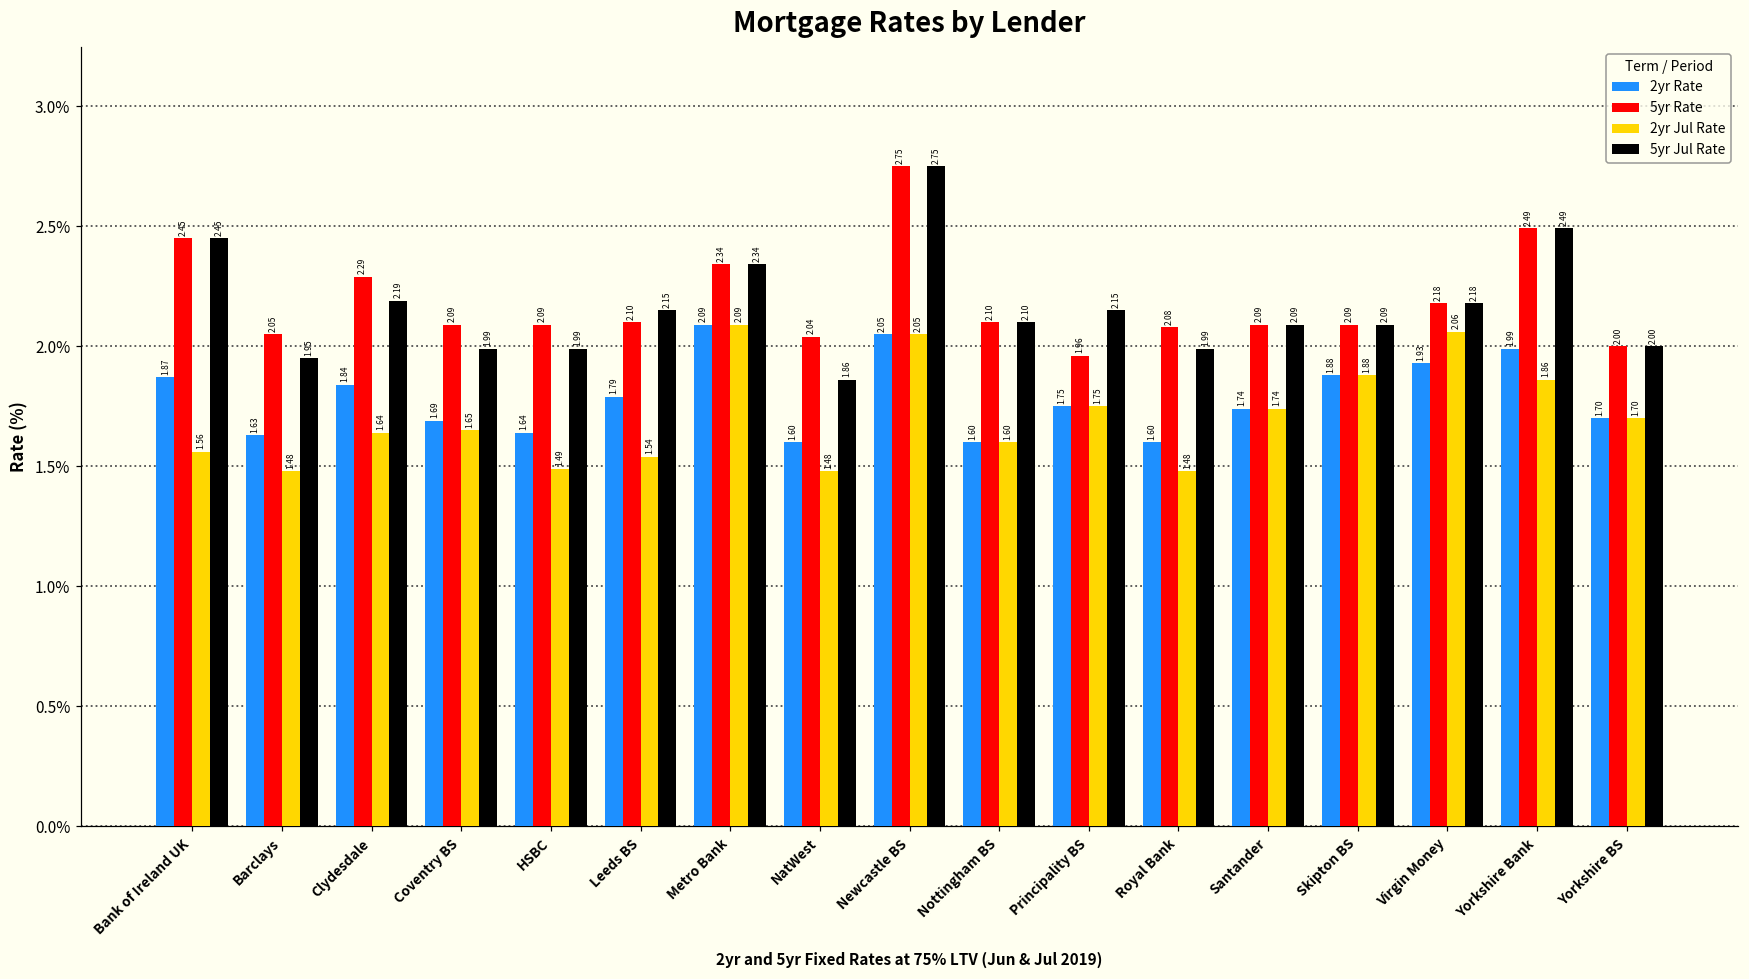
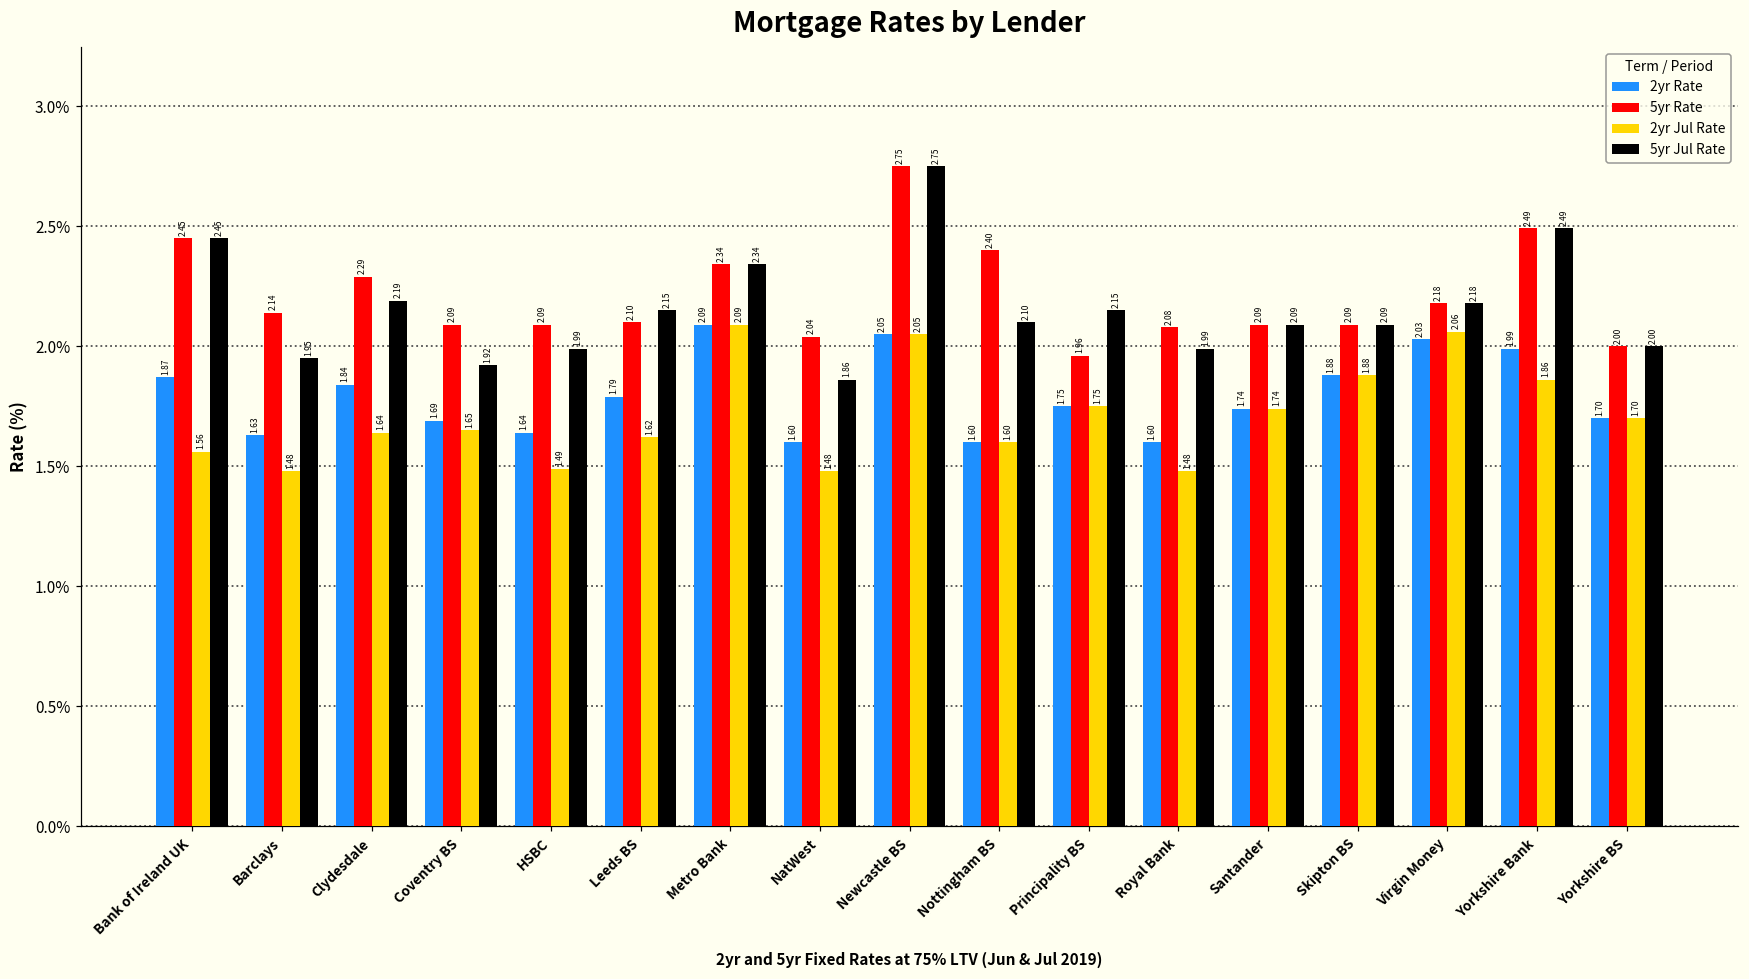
  {
    "2yr Rate": {
      "Bank of Ireland UK": 1.87,
      "Barclays": 1.63,
      "Clydesdale": 1.84,
      "Coventry BS": 1.69,
      "HSBC": 1.64,
      "Leeds BS": 1.79,
      "Metro Bank": 2.09,
      "NatWest": 1.60,
      "Newcastle BS": 2.05,
      "Nottingham BS": 1.60,
      "Principality BS": 1.75,
      "Royal Bank": 1.60,
      "Santander": 1.74,
      "Skipton BS": 1.88,
-     "Virgin Money": 1.93,
+     "Virgin Money": 2.03,
      "Yorkshire Bank": 1.99,
      "Yorkshire BS": 1.70
    },
    "5yr Rate": {
      "Bank of Ireland UK": 2.45,
-     "Barclays": 2.05,
+     "Barclays": 2.14,
      "Clydesdale": 2.29,
      "Coventry BS": 2.09,
      "HSBC": 2.09,
      "Leeds BS": 2.10,
      "Metro Bank": 2.34,
      "NatWest": 2.04,
      "Newcastle BS": 2.75,
-     "Nottingham BS": 2.10,
+     "Nottingham BS": 2.40,
      "Principality BS": 1.96,
      "Royal Bank": 2.08,
      "Santander": 2.09,
      "Skipton BS": 2.09,
      "Virgin Money": 2.18,
      "Yorkshire Bank": 2.49,
      "Yorkshire BS": 2.00
    },
    "2yr Jul Rate": {
      "Bank of Ireland UK": 1.56,
      "Barclays": 1.48,
      "Clydesdale": 1.64,
      "Coventry BS": 1.65,
      "HSBC": 1.49,
-     "Leeds BS": 1.54,
+     "Leeds BS": 1.62,
      "Metro Bank": 2.09,
      "NatWest": 1.48,
      "Newcastle BS": 2.05,
      "Nottingham BS": 1.60,
      "Principality BS": 1.75,
      "Royal Bank": 1.48,
      "Santander": 1.74,
      "Skipton BS": 1.88,
      "Virgin Money": 2.06,
      "Yorkshire Bank": 1.86,
      "Yorkshire BS": 1.70
    },
    "5yr Jul Rate": {
      "Bank of Ireland UK": 2.45,
      "Barclays": 1.95,
      "Clydesdale": 2.19,
-     "Coventry BS": 1.99,
+     "Coventry BS": 1.92,
      "HSBC": 1.99,
      "Leeds BS": 2.15,
      "Metro Bank": 2.34,
      "NatWest": 1.86,
      "Newcastle BS": 2.75,
      "Nottingham BS": 2.10,
      "Principality BS": 2.15,
      "Royal Bank": 1.99,
      "Santander": 2.09,
      "Skipton BS": 2.09,
      "Virgin Money": 2.18,
      "Yorkshire Bank": 2.49,
      "Yorkshire BS": 2.00
    }
  }
